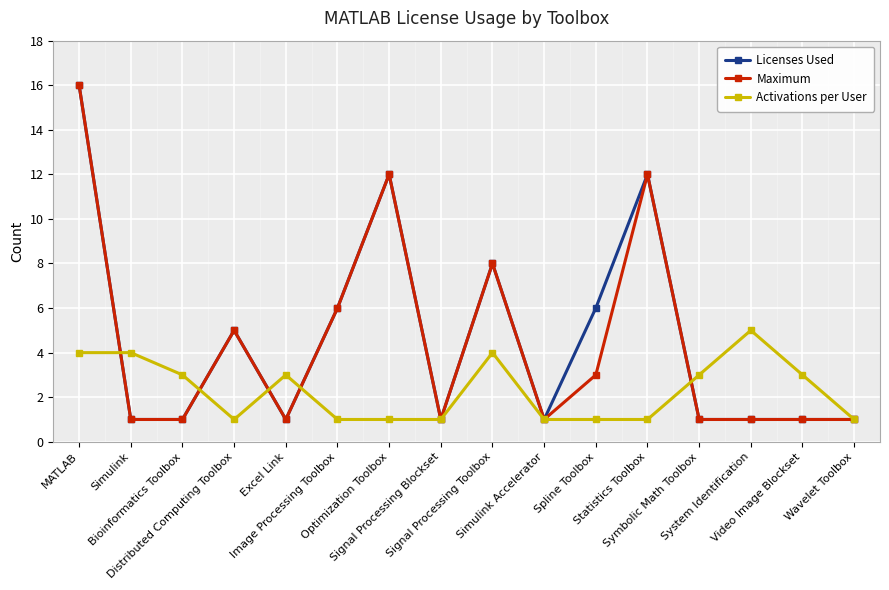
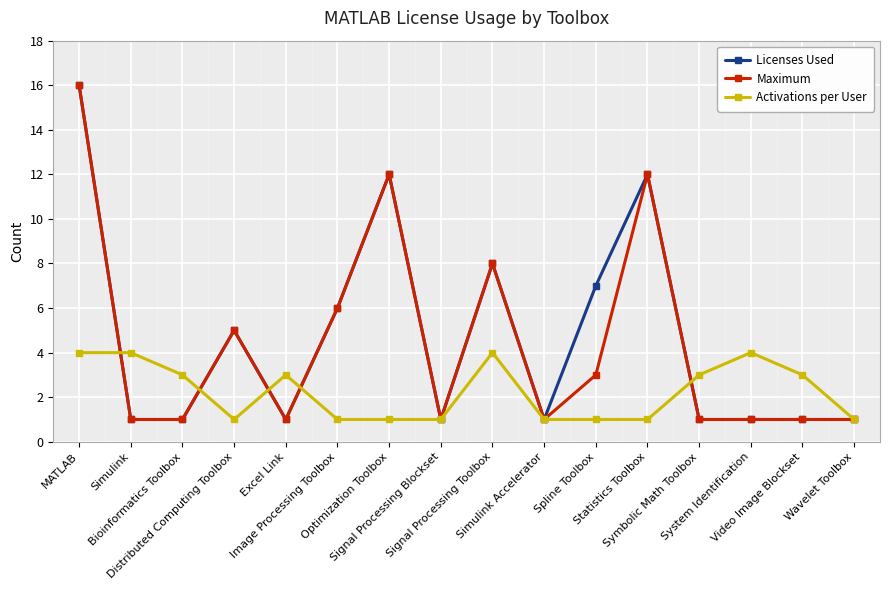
  {
    "Licenses Used": {
-     "Spline Toolbox": 6
+     "Spline Toolbox": 7
    },
    "Maximum": {
      "Spline Toolbox": 3
    },
    "Activations per User": {
      "MATLAB": 4,
      "Simulink": 4,
      "Bioinformatics Toolbox": 3,
      "Distributed Computing Toolbox": 1,
      "Excel Link": 3,
      "Image Processing Toolbox": 1,
      "Optimization Toolbox": 1,
      "Signal Processing Toolbox": 4,
      "Spline Toolbox": 1,
      "Statistics Toolbox": 1,
      "Symbolic Math Toolbox": 3,
-     "System Identification": 5,
+     "System Identification": 4,
      "Video Image Blockset": 3
    }
  }
